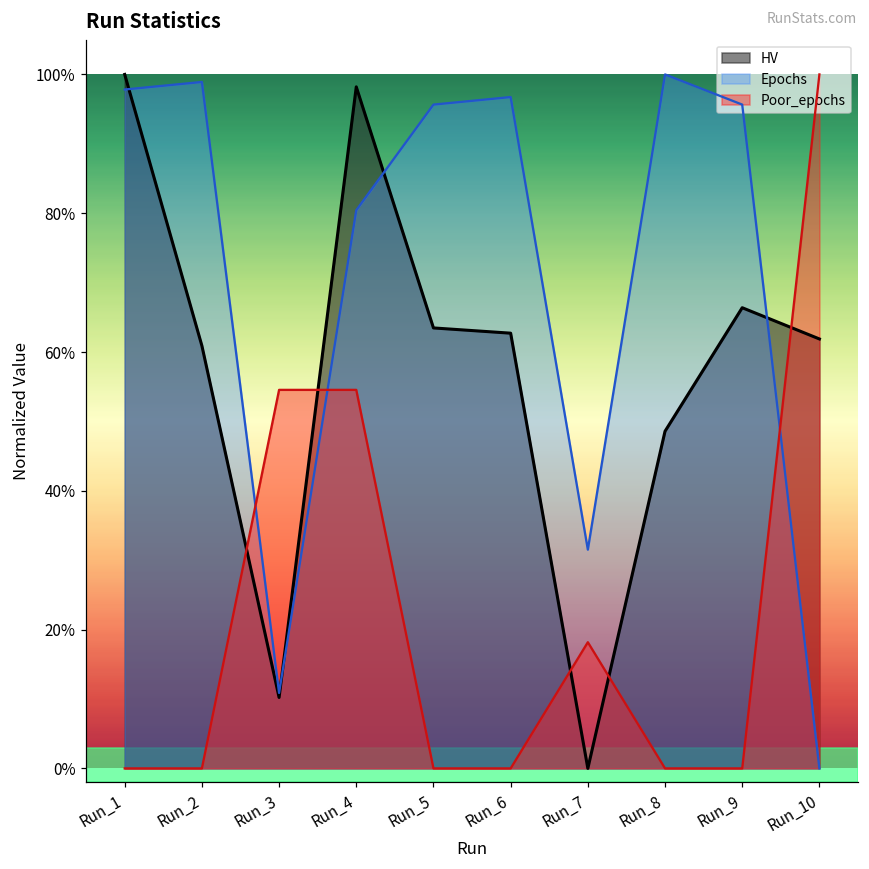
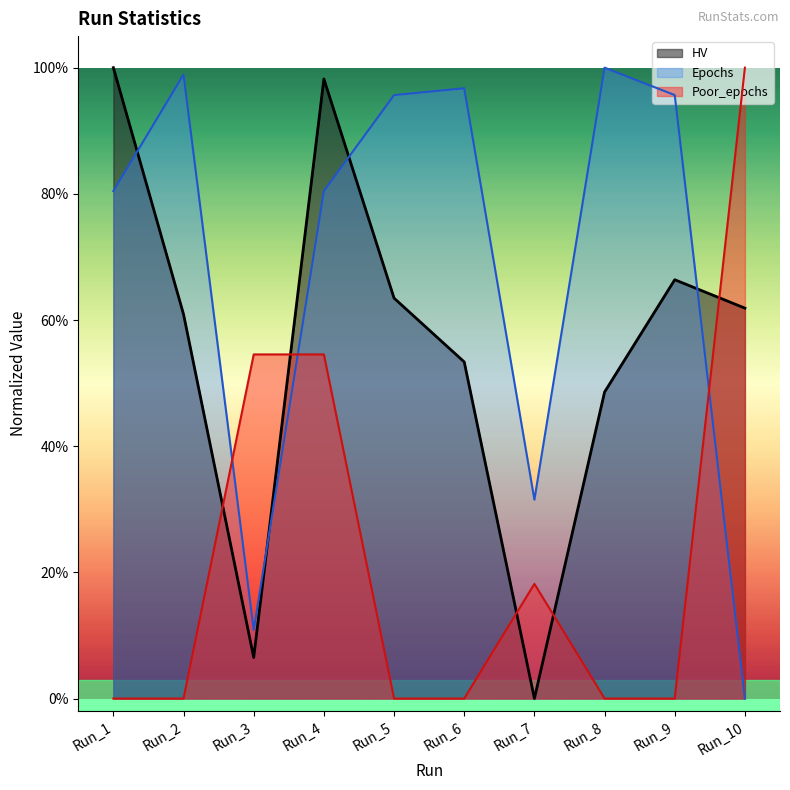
  {
    "HV": {
      "Run_1": "100%",
      "Run_2": "61%",
-     "Run_3": "10%",
+     "Run_3": "7%",
      "Run_4": "98%",
      "Run_5": "63%",
-     "Run_6": "63%",
+     "Run_6": "53%",
      "Run_8": "49%",
      "Run_9": "66%",
      "Run_10": "62%"
    },
    "Epochs": {
-     "Run_1": "98%",
+     "Run_1": "80%",
      "Run_2": "99%",
      "Run_3": "11%",
      "Run_4": "80%",
      "Run_5": "96%",
      "Run_6": "97%",
      "Run_7": "32%",
      "Run_8": "100%"
    },
    "Poor_epochs": {
      "Run_3": "55%",
      "Run_4": "55%",
      "Run_7": "18%"
    }
  }
